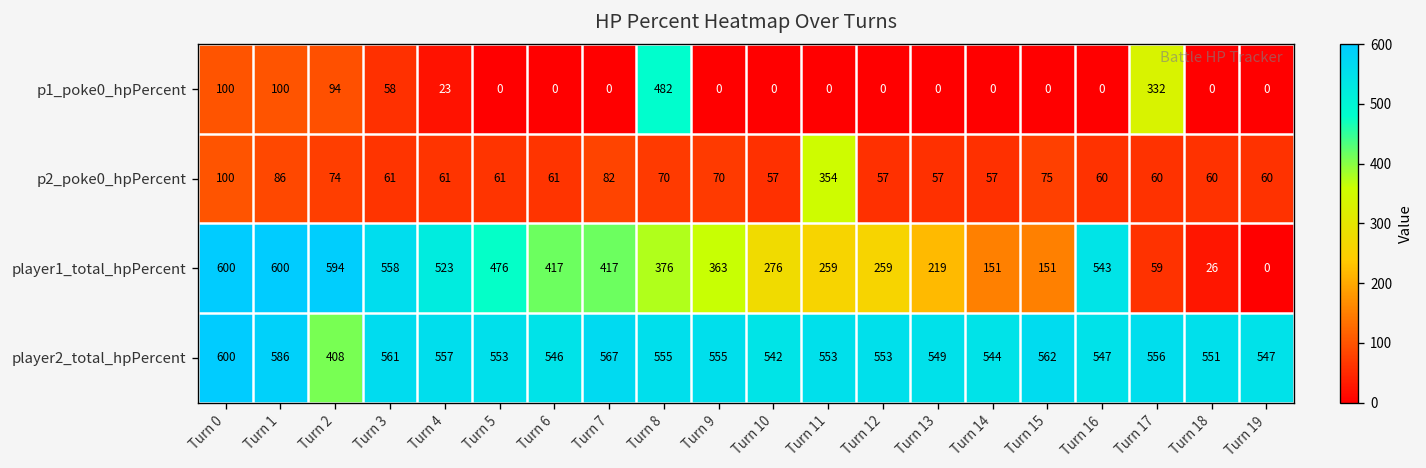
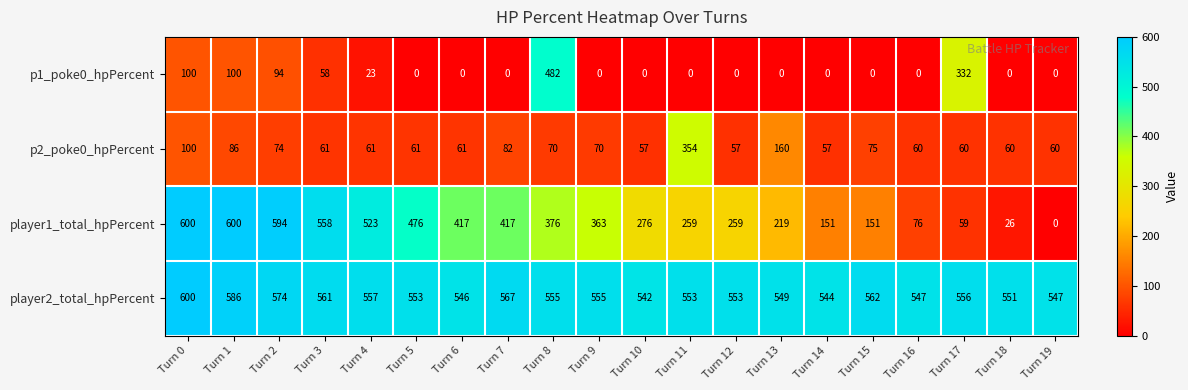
  {
    "p1_poke0_hpPercent": {
      "Turn 0": 100,
      "Turn 1": 100,
      "Turn 2": 94,
      "Turn 3": 58,
      "Turn 4": 23,
      "Turn 5": 0,
      "Turn 6": 0,
      "Turn 7": 0,
      "Turn 8": 482,
      "Turn 9": 0,
      "Turn 10": 0,
      "Turn 11": 0,
      "Turn 12": 0,
      "Turn 13": 0,
      "Turn 14": 0,
      "Turn 15": 0,
      "Turn 16": 0,
      "Turn 17": 332,
      "Turn 19": 0
    },
    "p2_poke0_hpPercent": {
      "Turn 0": 100,
      "Turn 1": 86,
      "Turn 2": 74,
      "Turn 3": 61,
      "Turn 4": 61,
      "Turn 5": 61,
      "Turn 6": 61,
      "Turn 7": 82,
      "Turn 8": 70,
      "Turn 9": 70,
      "Turn 10": 57,
      "Turn 11": 354,
      "Turn 12": 57,
-     "Turn 13": 57,
+     "Turn 13": 160,
      "Turn 14": 57,
      "Turn 15": 75,
      "Turn 16": 60,
      "Turn 17": 60,
      "Turn 18": 60,
      "Turn 19": 60
    },
    "player1_total_hpPercent": {
      "Turn 0": 600,
      "Turn 1": 600,
      "Turn 2": 594,
      "Turn 3": 558,
      "Turn 4": 523,
      "Turn 5": 476,
      "Turn 6": 417,
      "Turn 7": 417,
      "Turn 8": 376,
      "Turn 9": 363,
      "Turn 10": 276,
      "Turn 11": 259,
      "Turn 12": 259,
      "Turn 13": 219,
      "Turn 14": 151,
      "Turn 15": 151,
-     "Turn 16": 543,
+     "Turn 16": 76,
      "Turn 17": 59,
      "Turn 18": 26,
      "Turn 19": 0
    },
    "player2_total_hpPercent": {
      "Turn 0": 600,
      "Turn 1": 586,
-     "Turn 2": 408,
+     "Turn 2": 574,
      "Turn 3": 561,
      "Turn 4": 557,
      "Turn 5": 553,
      "Turn 6": 546,
      "Turn 7": 567,
      "Turn 8": 555,
      "Turn 9": 555,
      "Turn 10": 542,
      "Turn 11": 553,
      "Turn 12": 553,
      "Turn 13": 549,
      "Turn 14": 544,
      "Turn 15": 562,
      "Turn 16": 547,
      "Turn 17": 556,
      "Turn 18": 551,
      "Turn 19": 547
    }
  }
